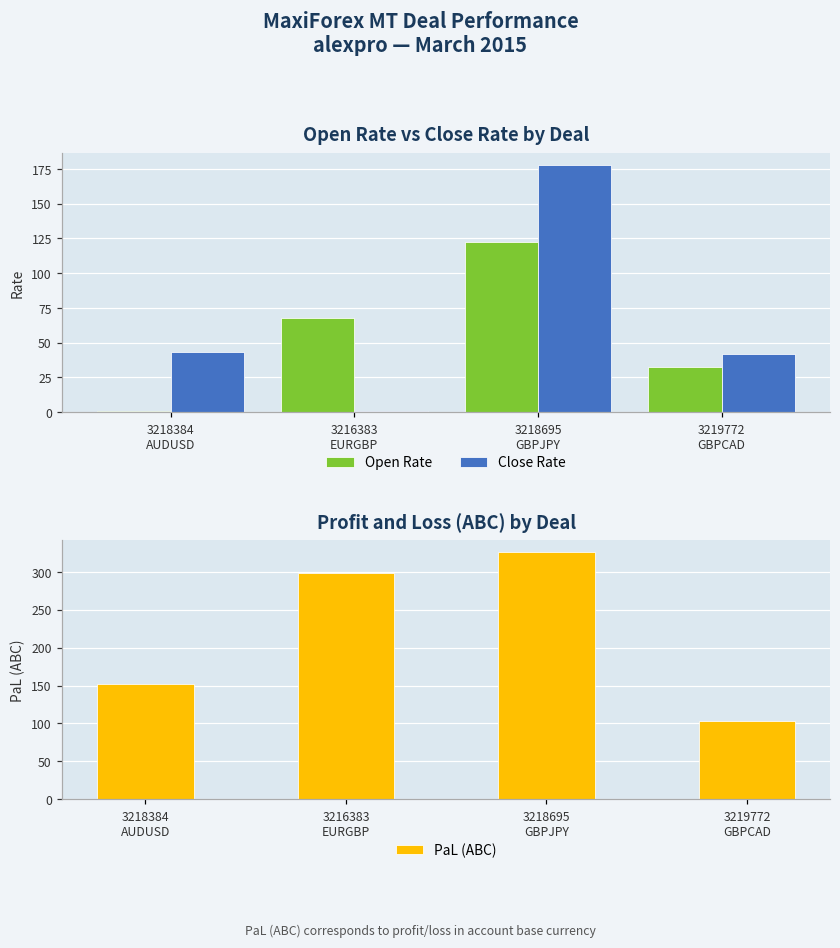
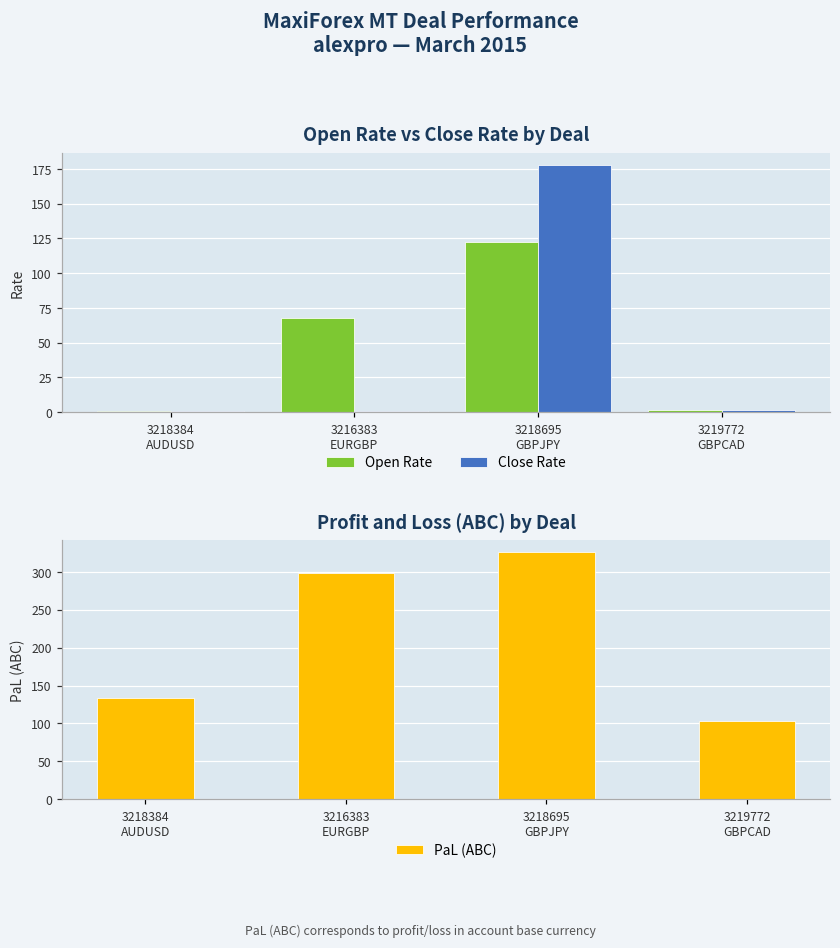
  {
    "Open Rate vs Close Rate by Deal": {
      "Open Rate": {
        "3216383 EURGBP": 67,
        "3218695 GBPJPY": 122,
-       "3219772 GBPCAD": 32
+       "3219772 GBPCAD": 2
      },
      "Close Rate": {
-       "3218384 AUDUSD": 43,
+       "3218384 AUDUSD": 1,
        "3218695 GBPJPY": 178,
-       "3219772 GBPCAD": 42
+       "3219772 GBPCAD": 2
      }
    },
    "Profit and Loss (ABC) by Deal": {
-     "3218384 AUDUSD": 150,
+     "3218384 AUDUSD": 130,
      "3216383 EURGBP": 300,
      "3218695 GBPJPY": 330,
      "3219772 GBPCAD": 100
    }
  }
